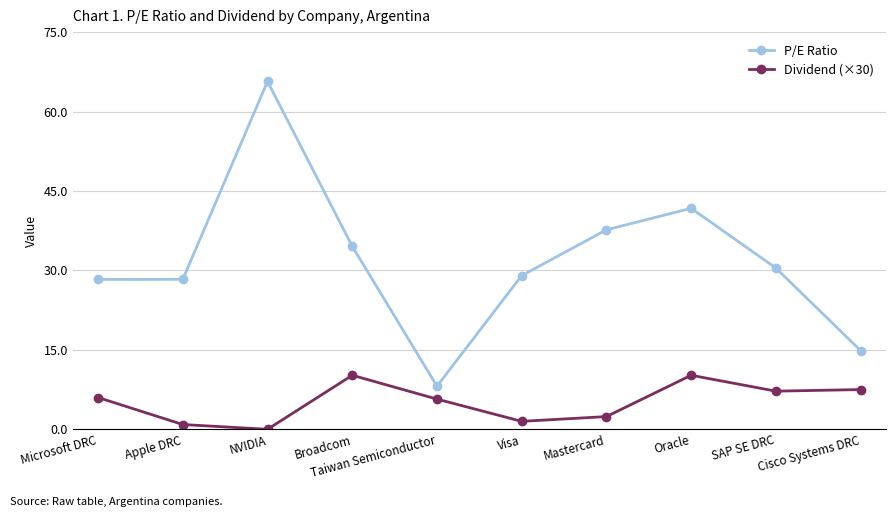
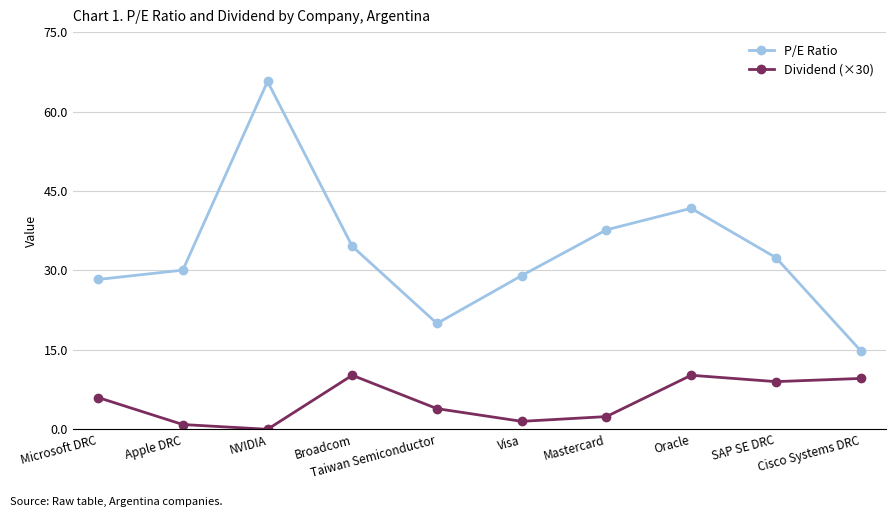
  {
    "P/E Ratio": {
      "Microsoft DRC": 28,
-     "Apple DRC": 28,
+     "Apple DRC": 30,
      "NVIDIA": 66,
      "Broadcom": 35,
-     "Taiwan Semiconductor": 8,
+     "Taiwan Semiconductor": 20,
      "Visa": 29,
      "Mastercard": 38,
      "Oracle": 42,
-     "SAP SE DRC": 30,
+     "SAP SE DRC": 32,
      "Cisco Systems DRC": 15
    },
    "Dividend (×30)": {
      "Microsoft DRC": 6,
      "Apple DRC": 1,
      "NVIDIA": 0,
      "Broadcom": 10,
-     "Taiwan Semiconductor": 6,
+     "Taiwan Semiconductor": 4,
      "Visa": 2,
      "Mastercard": 2,
      "Oracle": 10,
-     "SAP SE DRC": 7,
-     "Cisco Systems DRC": 8
+     "SAP SE DRC": 9,
+     "Cisco Systems DRC": 10
    }
  }
